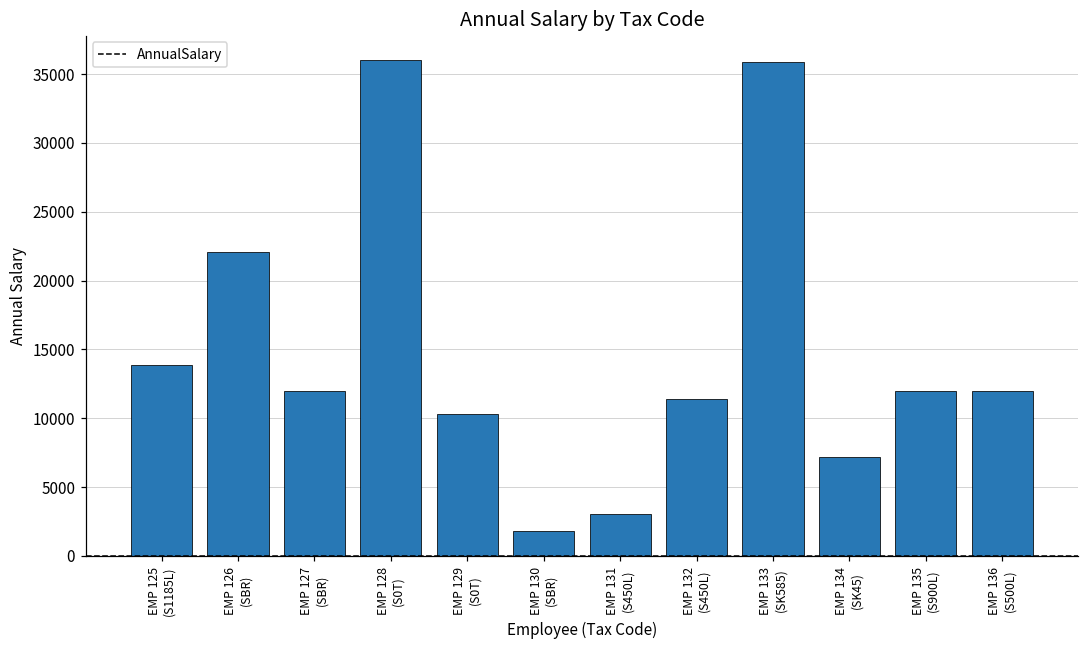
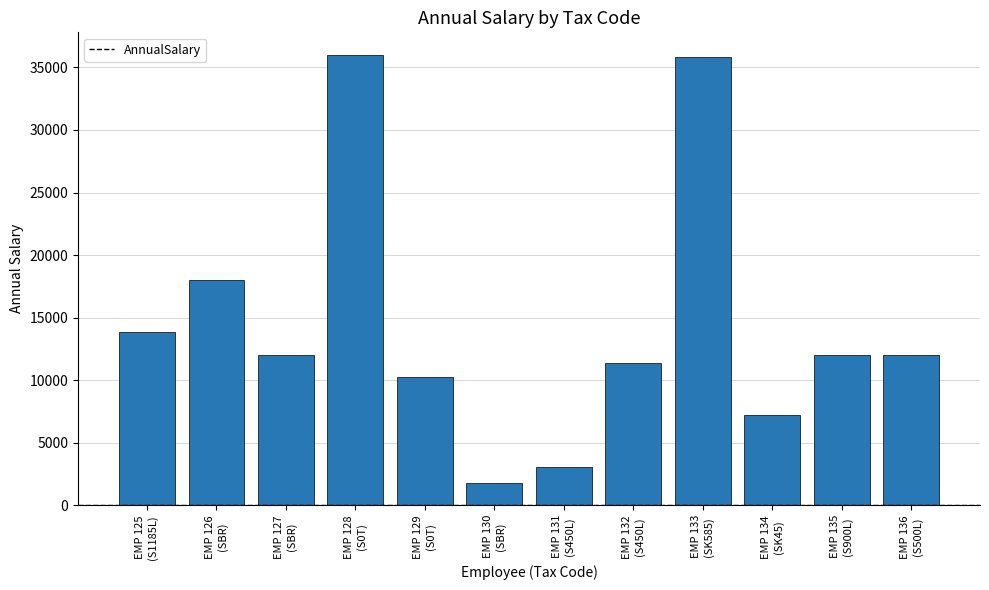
  {
    "EMP 125 (S1185L)": 13900,
-   "EMP 126 (SBR)": 22100,
+   "EMP 126 (SBR)": 18000,
    "EMP 127 (SBR)": 12000,
    "EMP 128 (S0T)": 36000,
    "EMP 129 (S0T)": 10300,
    "EMP 130 (SBR)": 1800,
    "EMP 131 (S450L)": 3100,
    "EMP 132 (S450L)": 11400,
    "EMP 133 (SK585)": 35900,
    "EMP 134 (SK45)": 7200,
    "EMP 135 (S900L)": 12000,
    "EMP 136 (S500L)": 12000
  }
